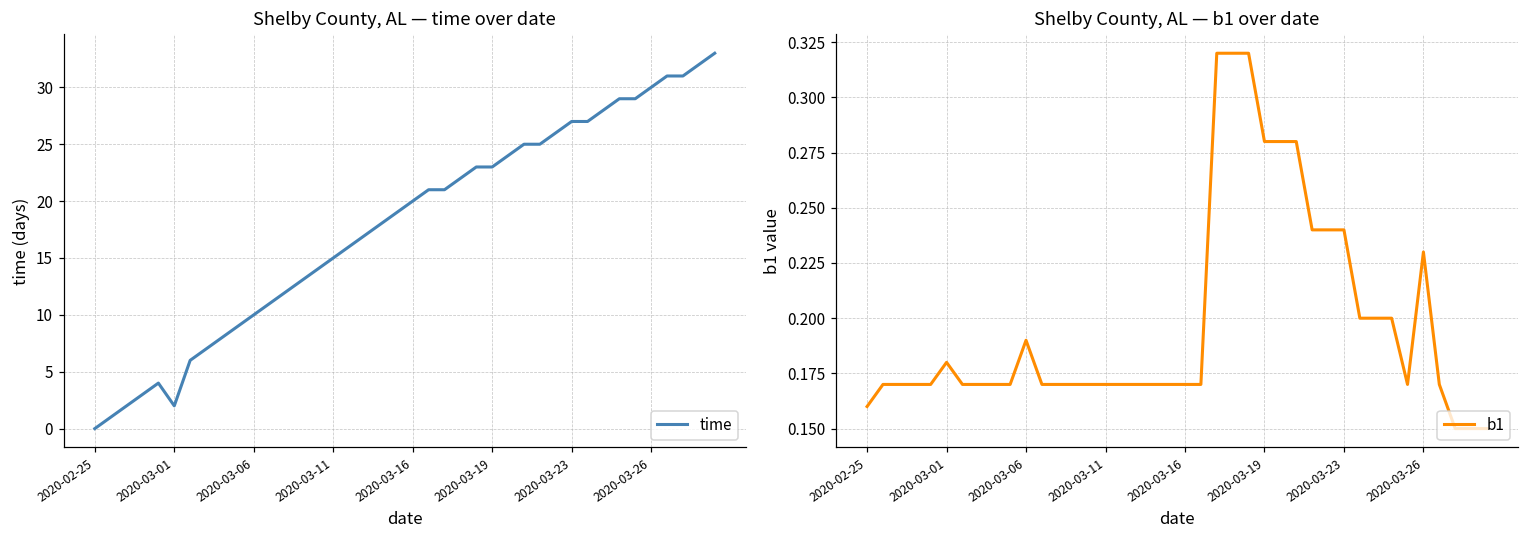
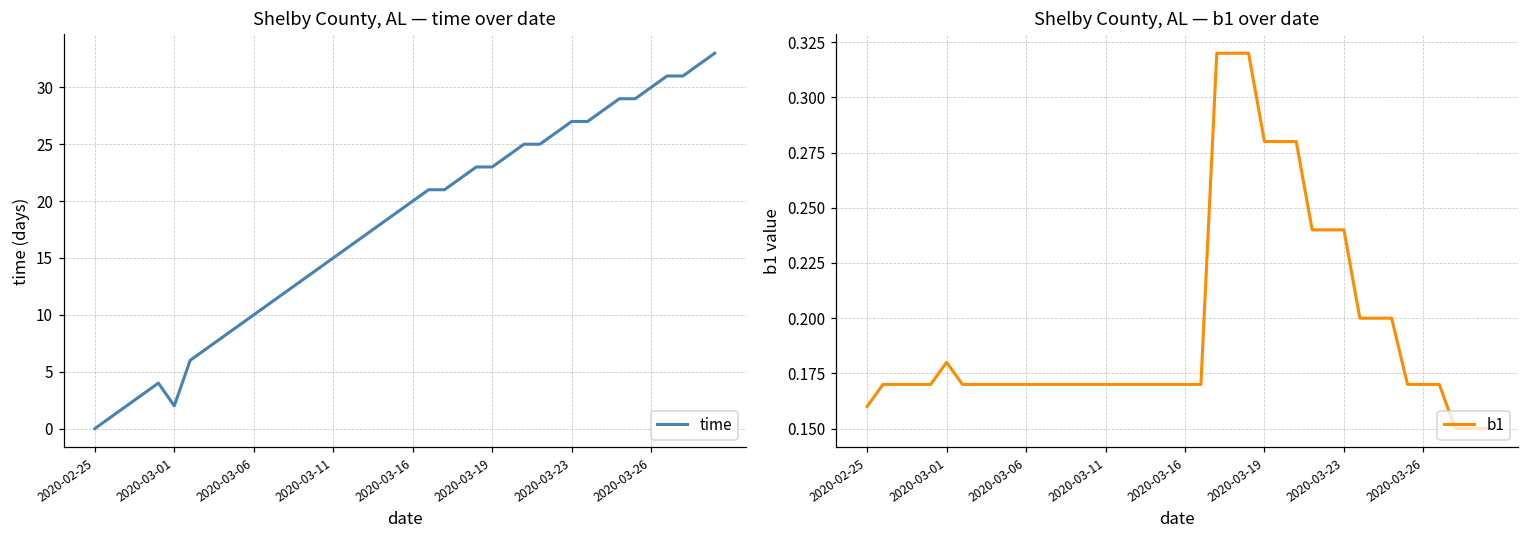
  {
    "Shelby County, AL — time over date": {
      "2020-02-25": 0.0,
      "2020-03-01": 2.0,
      "2020-03-06": 10.0,
      "2020-03-11": 15.0,
      "2020-03-16": 20.0,
      "2020-03-26": 30.0
    },
    "Shelby County, AL — b1 over date": {
      "2020-02-25": 0.16,
      "2020-03-01": 0.18,
-     "2020-03-06": 0.19,
+     "2020-03-06": 0.17,
      "2020-03-11": 0.17,
      "2020-03-16": 0.17,
-     "2020-03-26": 0.23
+     "2020-03-26": 0.17
    }
  }
